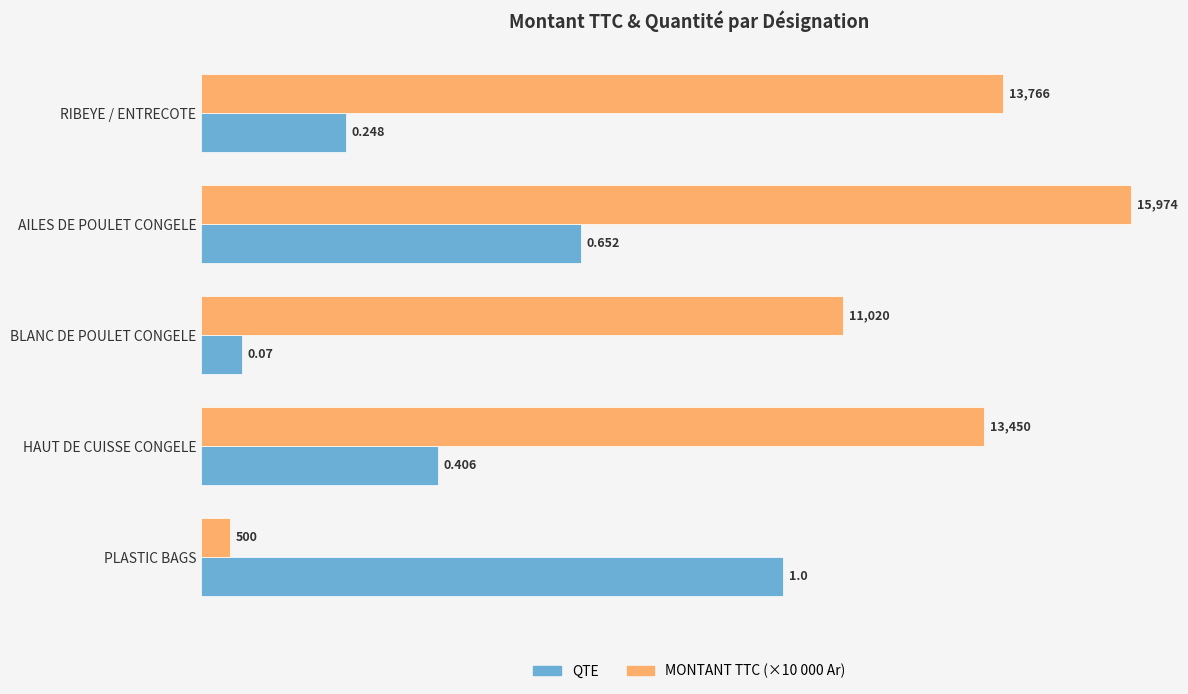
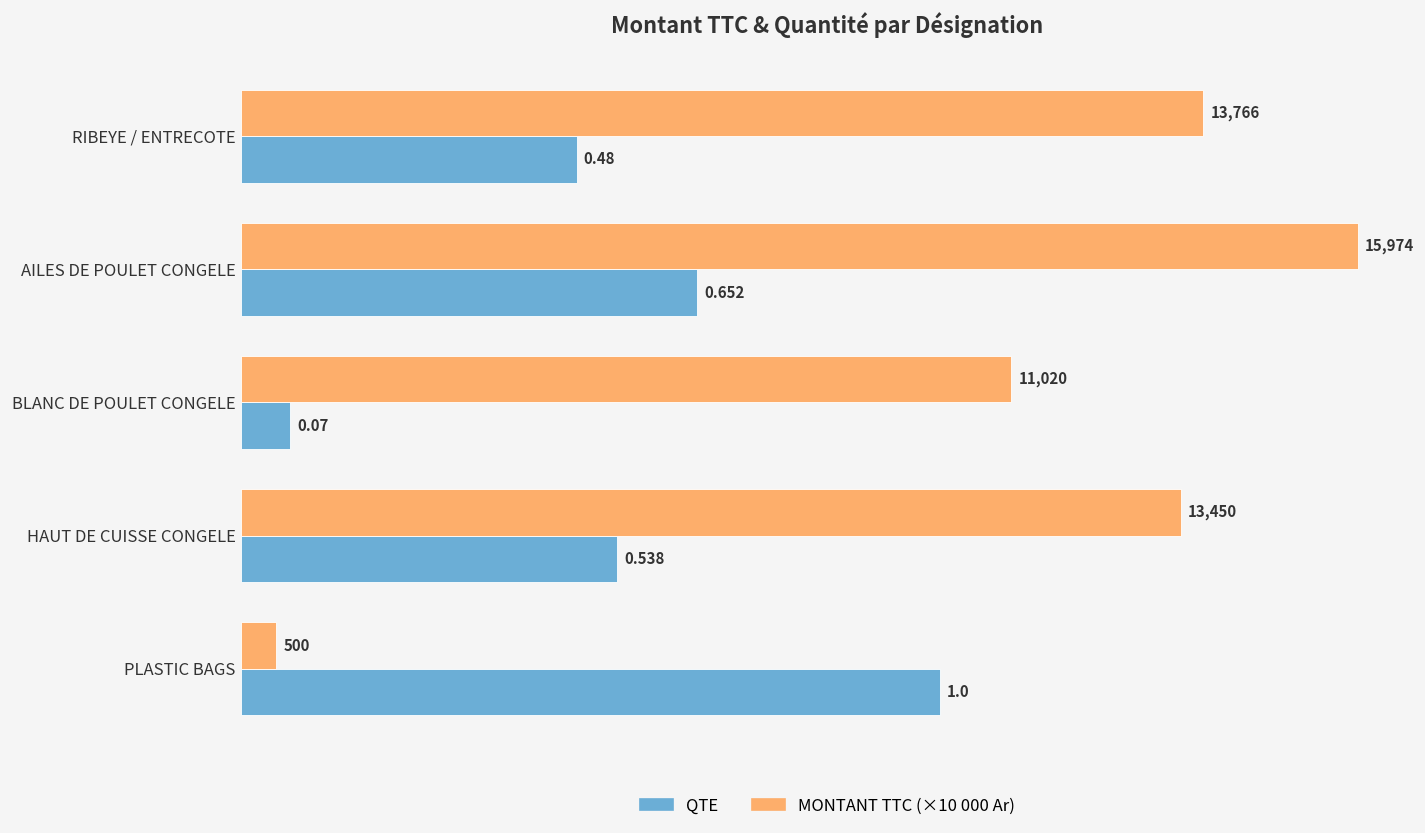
  {
    "QTE": {
-     "RIBEYE / ENTRECOTE": 0.248,
+     "RIBEYE / ENTRECOTE": 0.48,
      "AILES DE POULET CONGELE": 0.652,
      "BLANC DE POULET CONGELE": 0.07,
-     "HAUT DE CUISSE CONGELE": 0.406,
+     "HAUT DE CUISSE CONGELE": 0.538,
      "PLASTIC BAGS": 1.0
    }
  }
